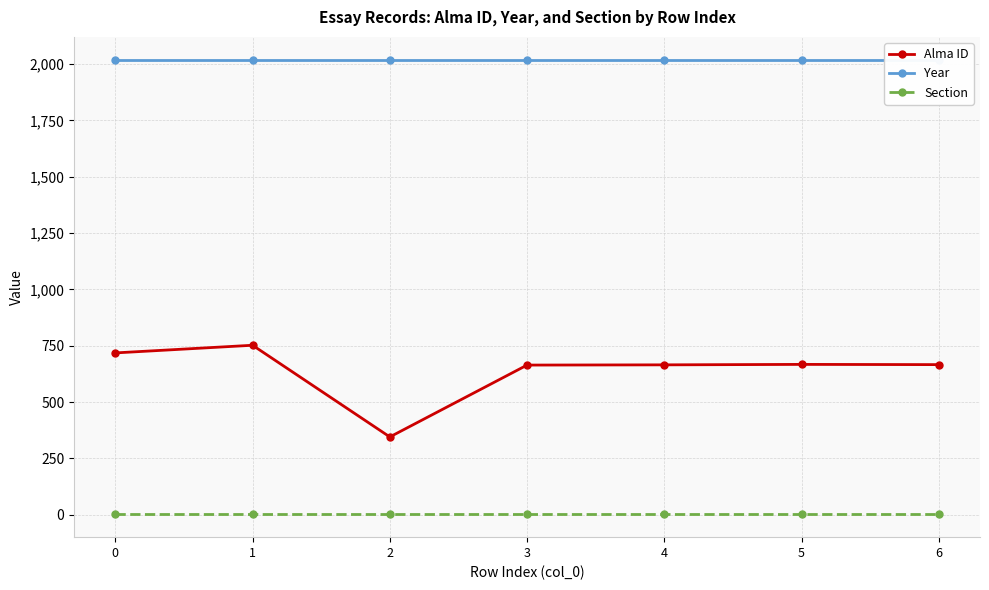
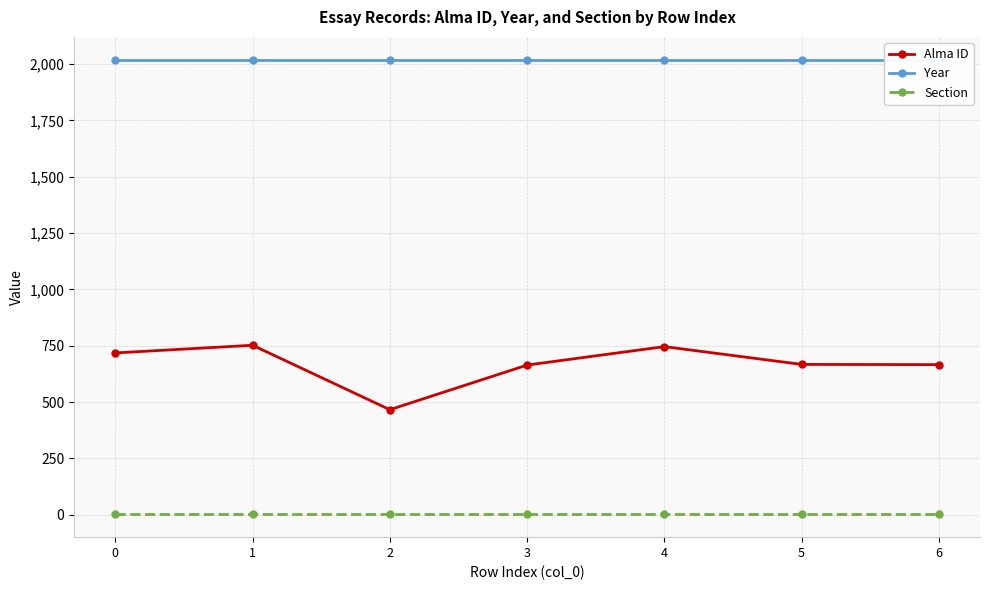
  {
    "Alma ID": {
      "0": "720",
      "1": "750",
-     "2": "350",
+     "2": "470",
      "3": "660",
-     "4": "670",
+     "4": "750",
      "5": "670",
      "6": "670"
    },
    "Year": {
      "0": "2,020",
      "1": "2,020",
      "2": "2,020",
      "3": "2,020",
      "4": "2,020",
      "5": "2,020"
    },
    "Section": {
      "0": "0",
      "1": "0",
      "2": "0",
      "3": "0",
      "4": "0",
      "5": "0",
      "6": "0"
    }
  }
